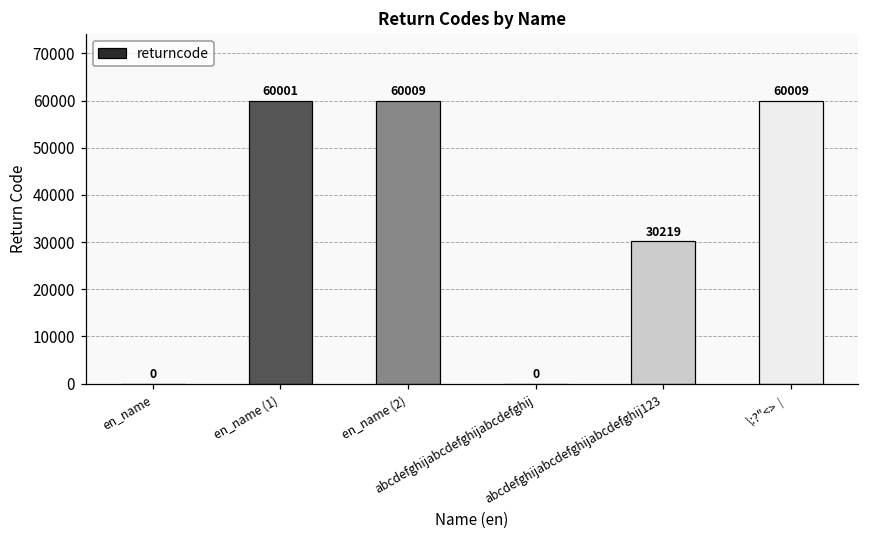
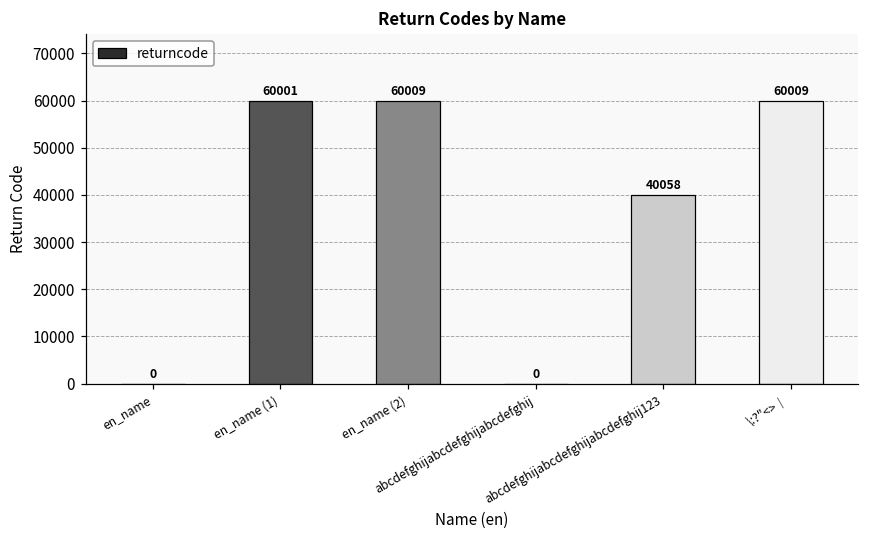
  {
    "en_name": 0,
    "en_name (1)": 60001,
    "en_name (2)": 60009,
    "abcdefghijabcdefghijabcdefghij": 0,
-   "abcdefghijabcdefghijabcdefghij123": 30219,
+   "abcdefghijabcdefghijabcdefghij123": 40058,
    "\\:?\"<>｜": 60009
  }
